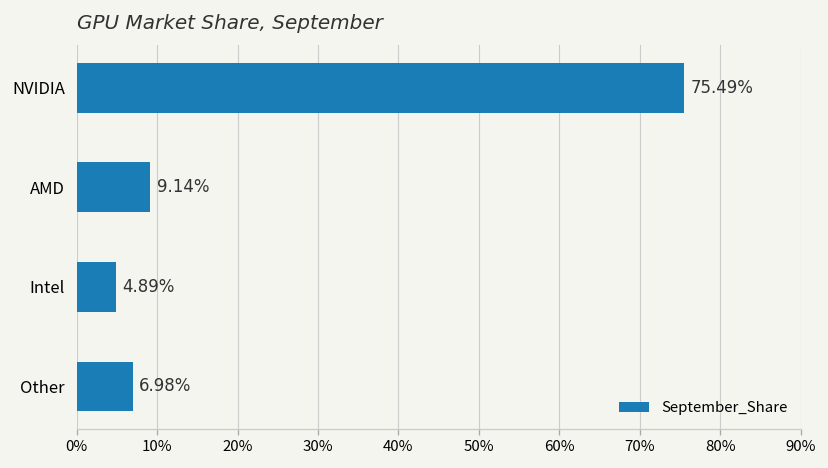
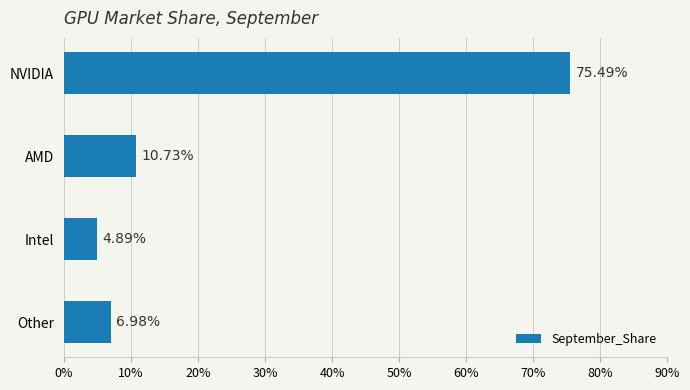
  {
    "NVIDIA": "75.49%",
-   "AMD": "9.14%",
+   "AMD": "10.73%",
    "Intel": "4.89%",
    "Other": "6.98%"
  }
